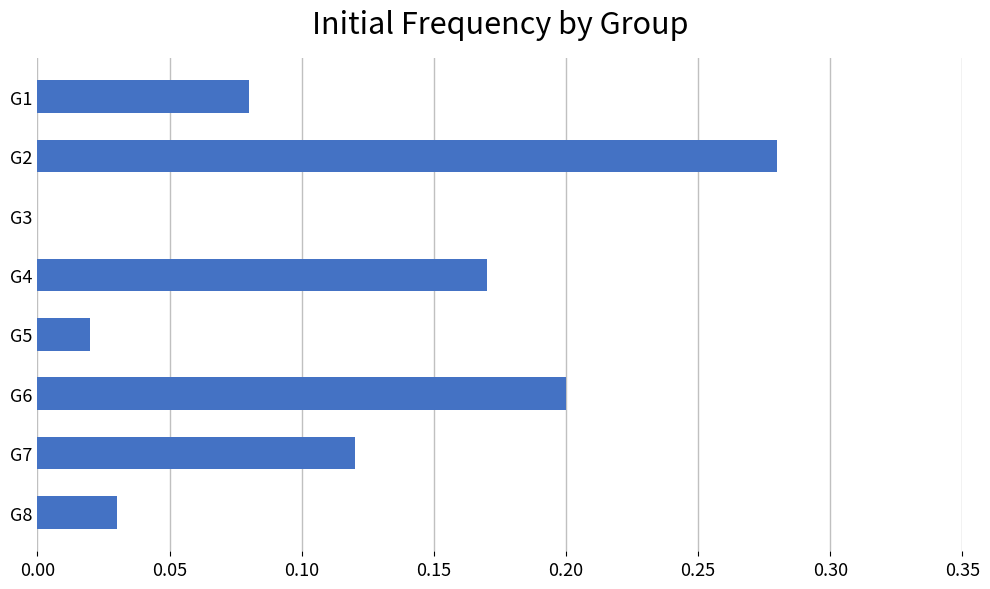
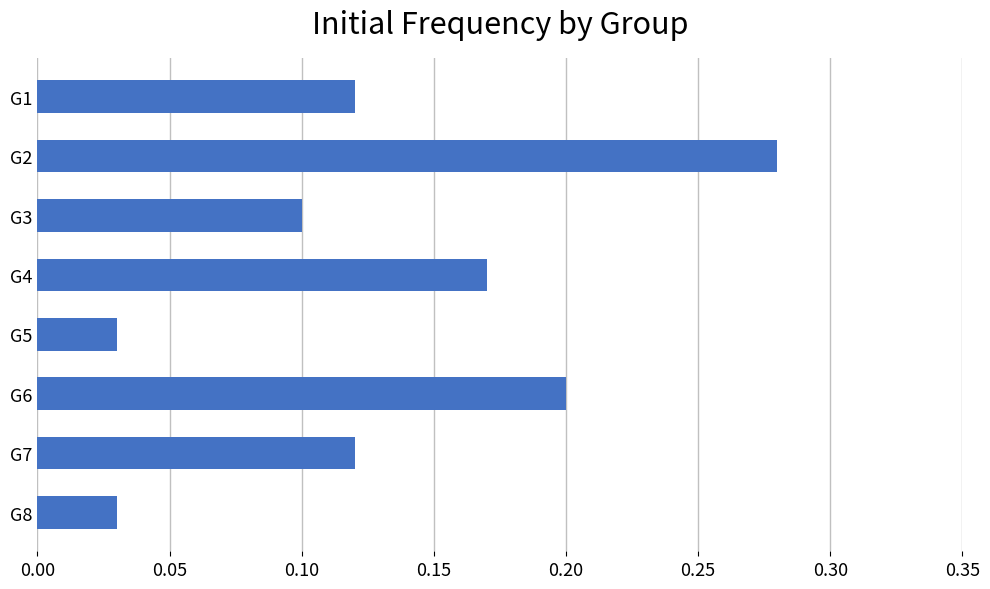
  {
-   "G1": 0.08,
+   "G1": 0.12,
    "G2": 0.28,
-   "G3": 0.0,
+   "G3": 0.1,
    "G4": 0.17,
-   "G5": 0.02,
+   "G5": 0.03,
    "G6": 0.20,
    "G7": 0.12,
    "G8": 0.03
  }
